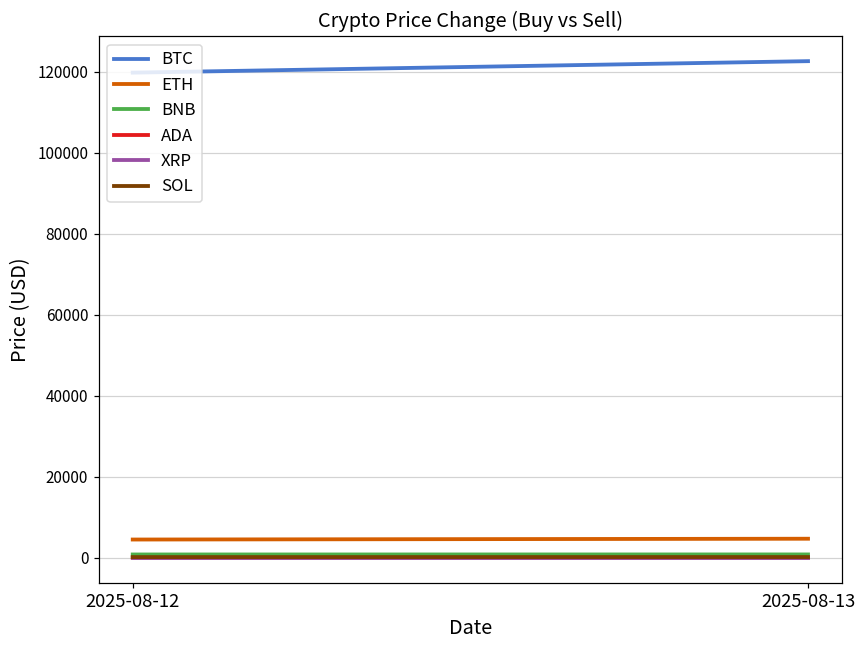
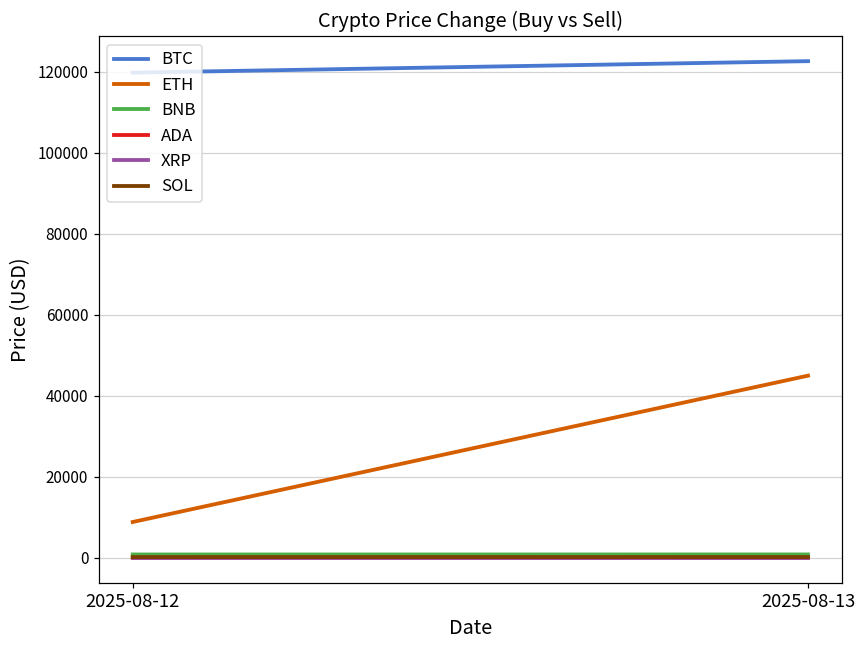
  {
    "BTC": {
      "2025-08-13": 123000
    },
    "ETH": {
-     "2025-08-12": 5000,
-     "2025-08-13": 5000
+     "2025-08-12": 9000,
+     "2025-08-13": 45000
    }
  }
